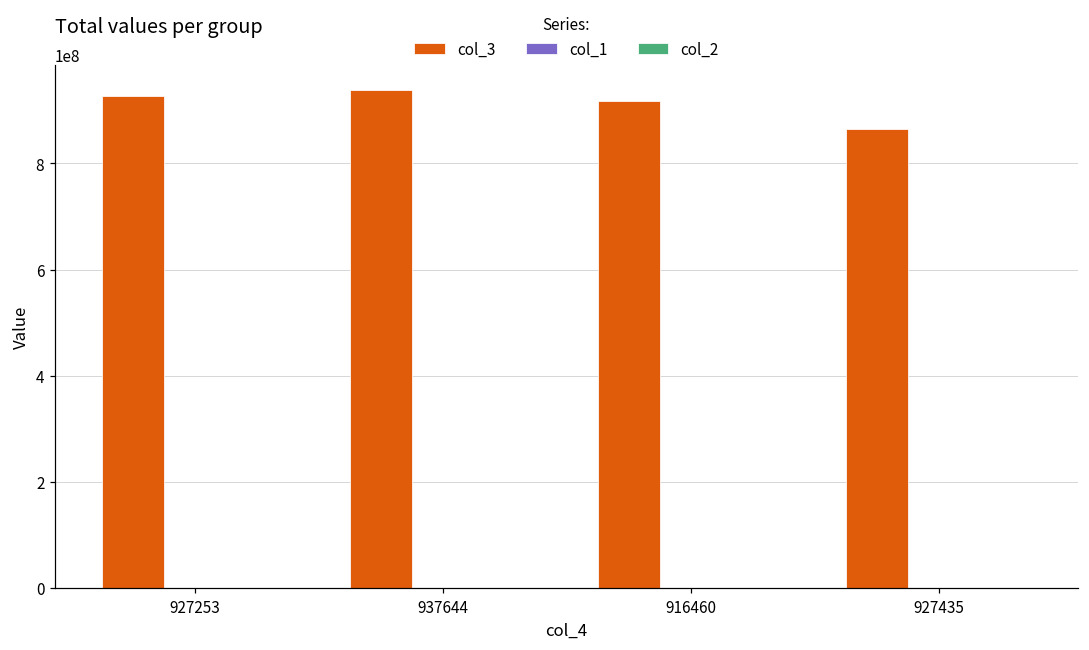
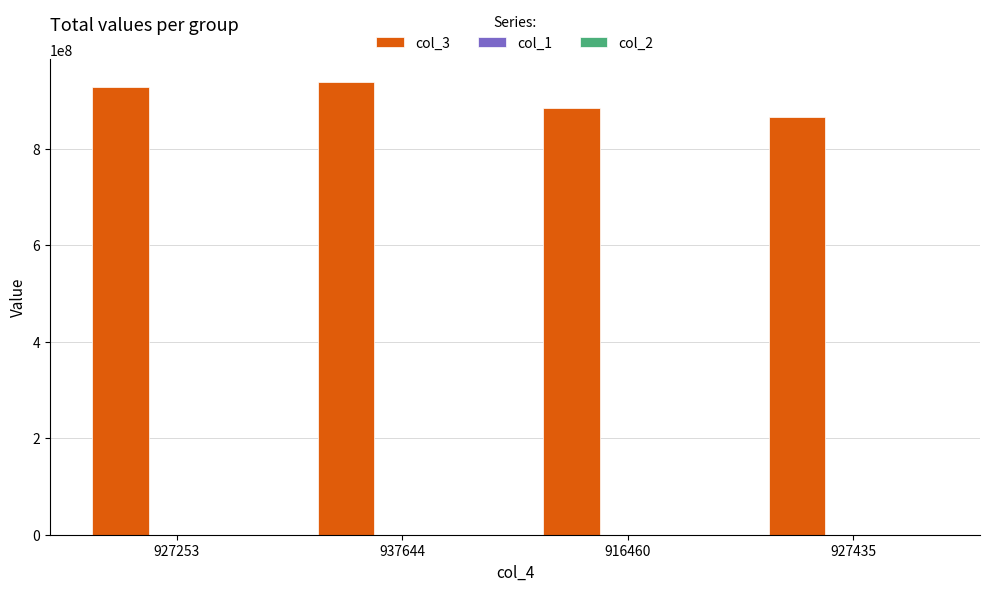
  {
    "col_3": {
      "927253": 930000000,
      "937644": 940000000,
-     "916460": 920000000,
+     "916460": 890000000,
      "927435": 860000000
    }
  }
